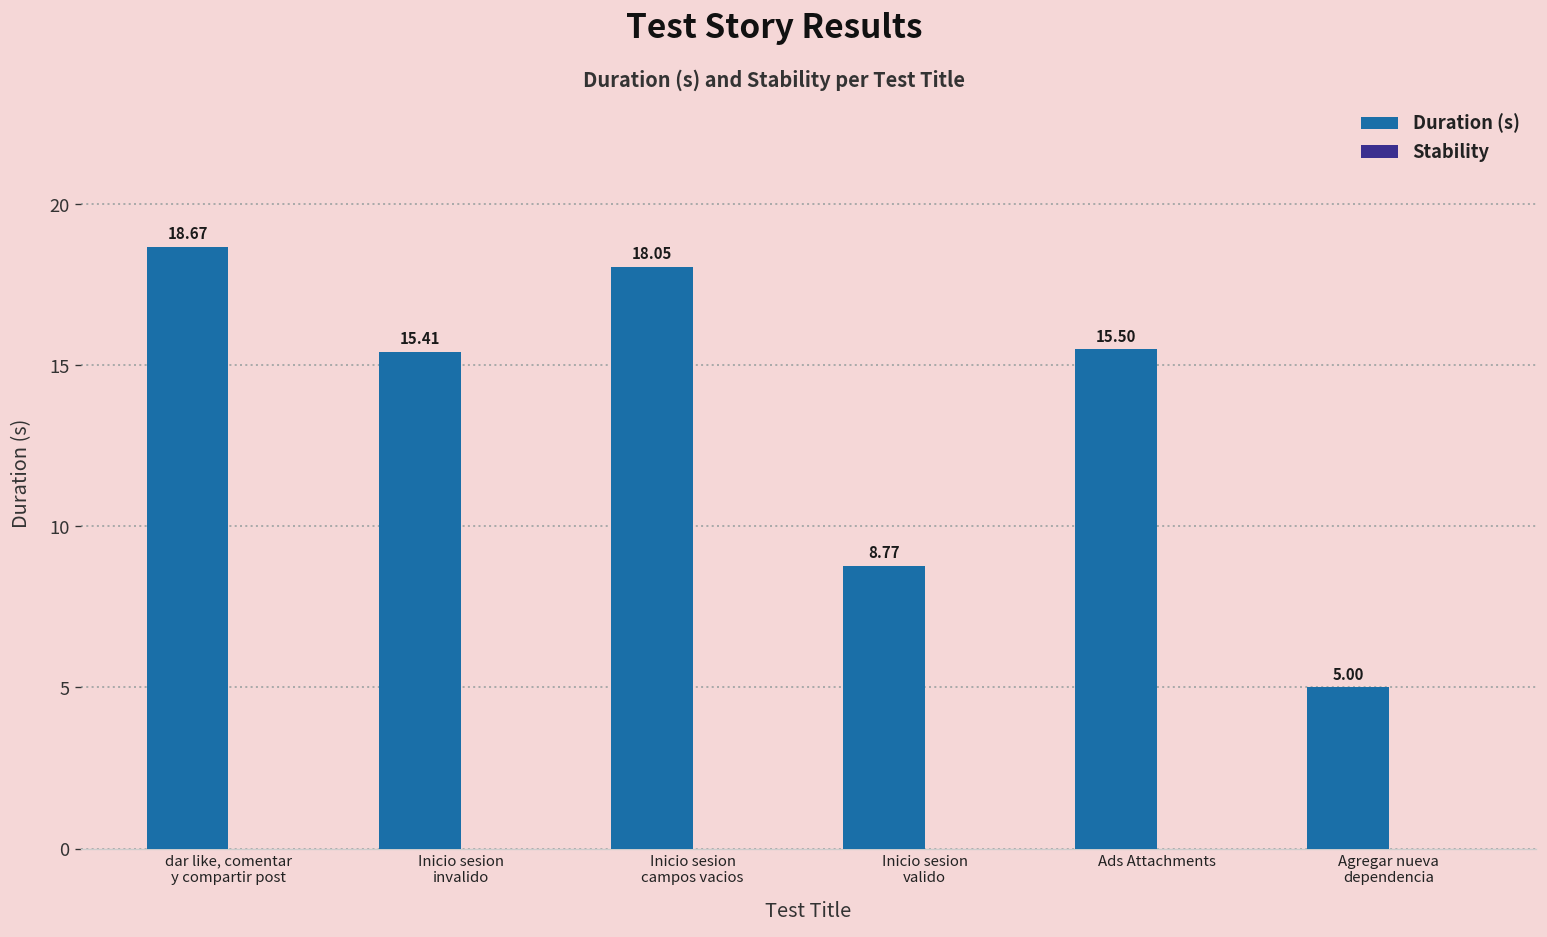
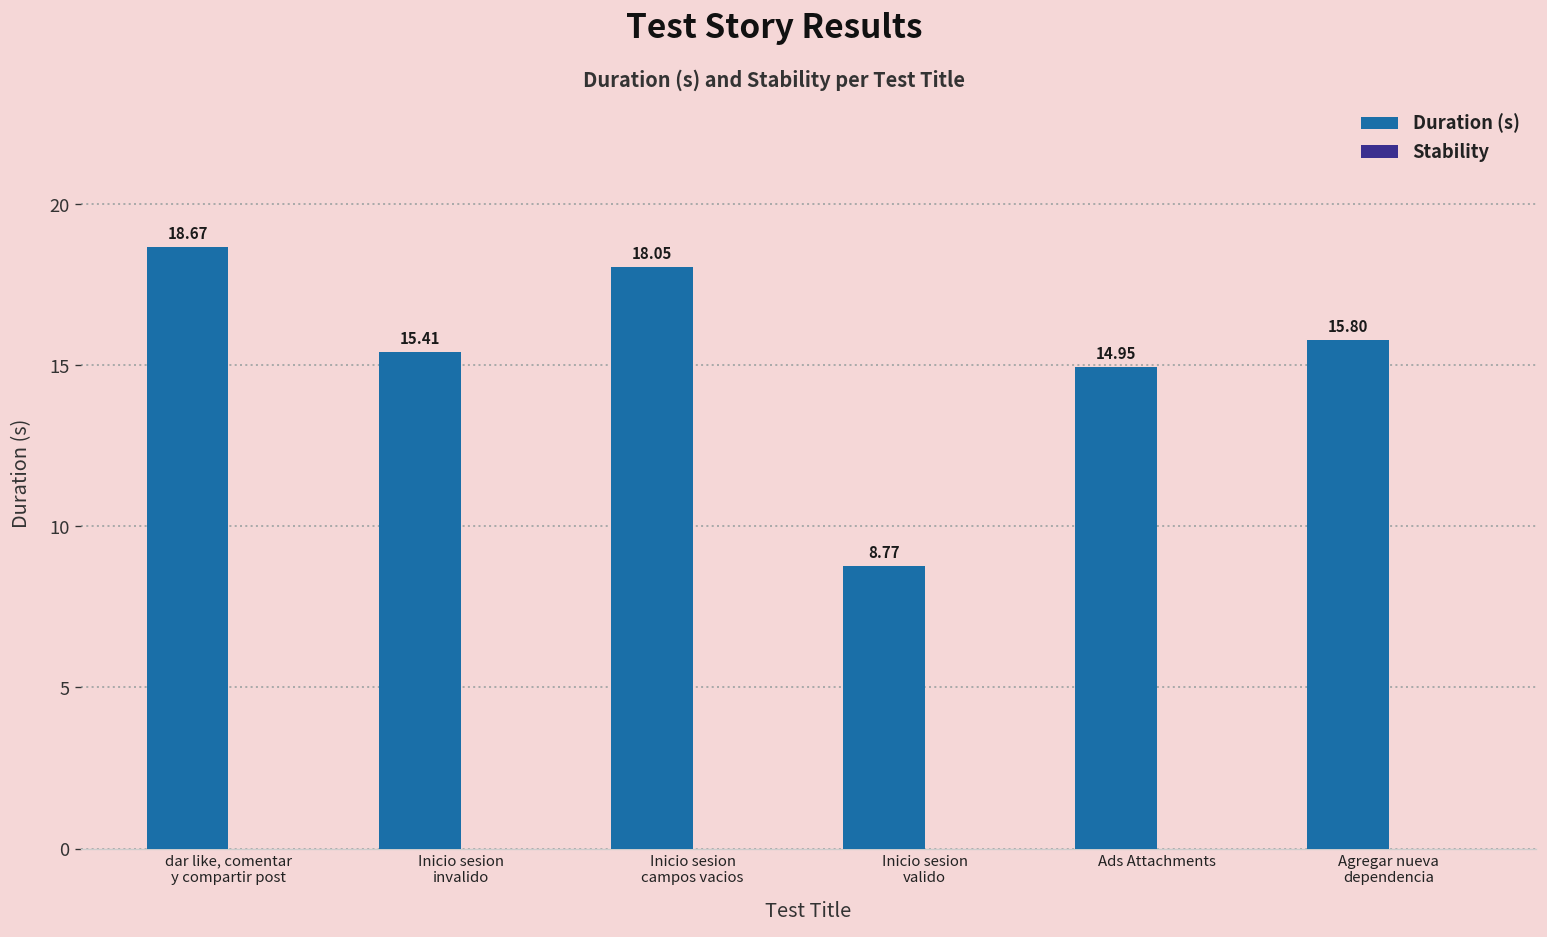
  {
    "Duration (s)": {
      "dar like, comentar y compartir post": 18.67,
      "Inicio sesion invalido": 15.41,
      "Inicio sesion campos vacios": 18.05,
      "Inicio sesion valido": 8.77,
-     "Ads Attachments": 15.50,
-     "Agregar nueva dependencia": 5.00
+     "Ads Attachments": 14.95,
+     "Agregar nueva dependencia": 15.80
    },
    "Stability": {
      "dar like, comentar y compartir post": 0.0,
      "Inicio sesion invalido": 0.0,
      "Inicio sesion campos vacios": 0.0,
      "Inicio sesion valido": 0.0,
      "Ads Attachments": 0.0,
      "Agregar nueva dependencia": 0.0
    }
  }
